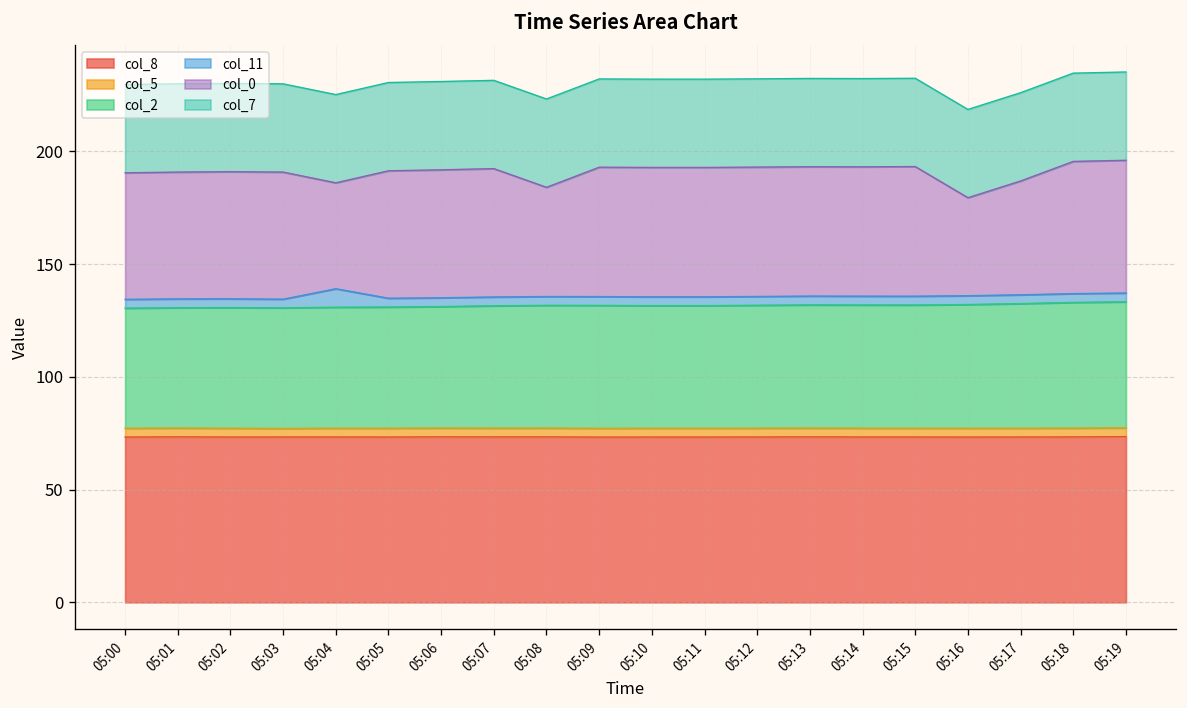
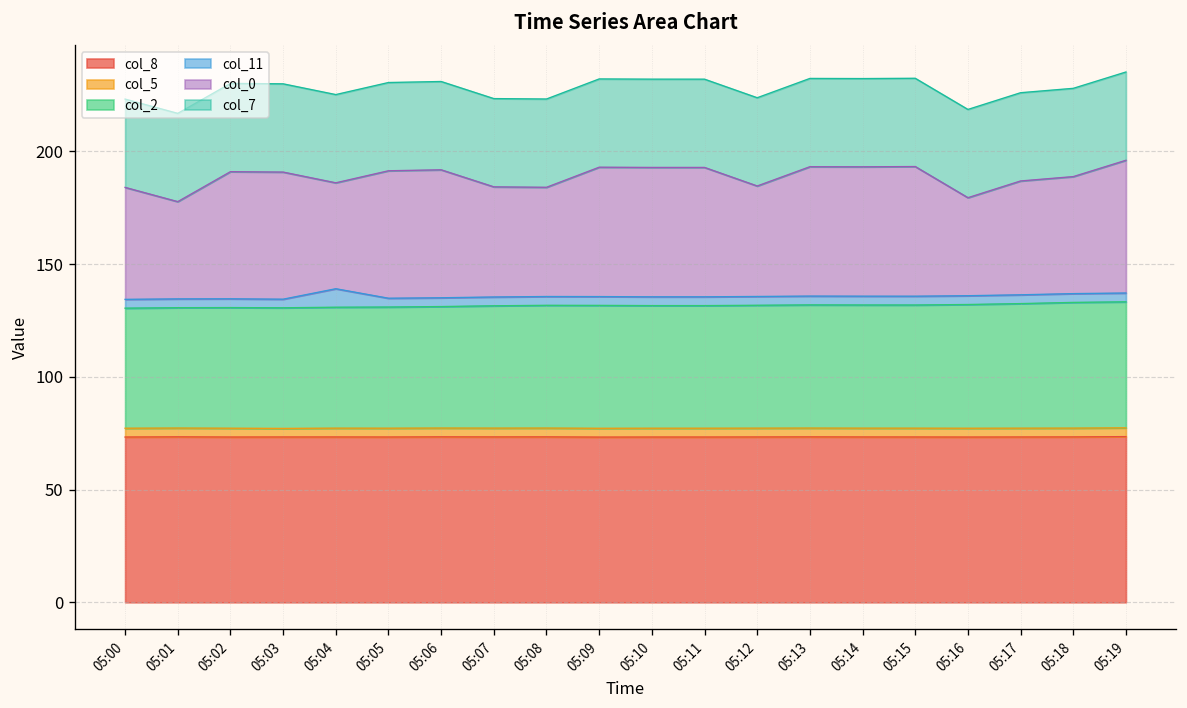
  {
    "col_8": {
      "05:00": 73,
      "05:01": 73,
      "05:02": 73,
      "05:03": 73,
      "05:04": 73,
      "05:05": 73,
      "05:06": 73,
      "05:07": 73,
      "05:08": 73,
      "05:09": 73,
      "05:10": 73,
      "05:11": 73,
      "05:12": 73,
      "05:13": 73,
      "05:14": 73,
      "05:15": 73,
      "05:16": 73,
      "05:17": 73,
      "05:18": 73,
      "05:19": 73
    },
    "col_5": {
      "05:00": 4,
      "05:01": 4,
      "05:02": 4,
      "05:03": 4,
      "05:04": 4,
      "05:05": 4,
      "05:06": 4,
      "05:07": 4,
      "05:08": 4,
      "05:09": 4,
      "05:10": 4,
      "05:11": 4,
      "05:12": 4,
      "05:13": 4,
      "05:14": 4,
      "05:15": 4,
      "05:16": 4,
      "05:17": 4,
      "05:18": 4,
      "05:19": 4
    },
    "col_0": {
-     "05:00": 56,
-     "05:01": 56,
+     "05:00": 50,
+     "05:01": 43,
      "05:02": 56,
      "05:03": 56,
      "05:04": 47,
      "05:05": 57,
      "05:06": 57,
-     "05:07": 57,
+     "05:07": 49,
      "05:08": 48,
      "05:09": 57,
      "05:10": 57,
      "05:11": 57,
-     "05:12": 57,
+     "05:12": 49,
      "05:13": 57,
      "05:14": 57,
      "05:15": 58,
      "05:16": 43,
      "05:17": 50,
-     "05:18": 59,
+     "05:18": 52,
      "05:19": 59
    }
  }
